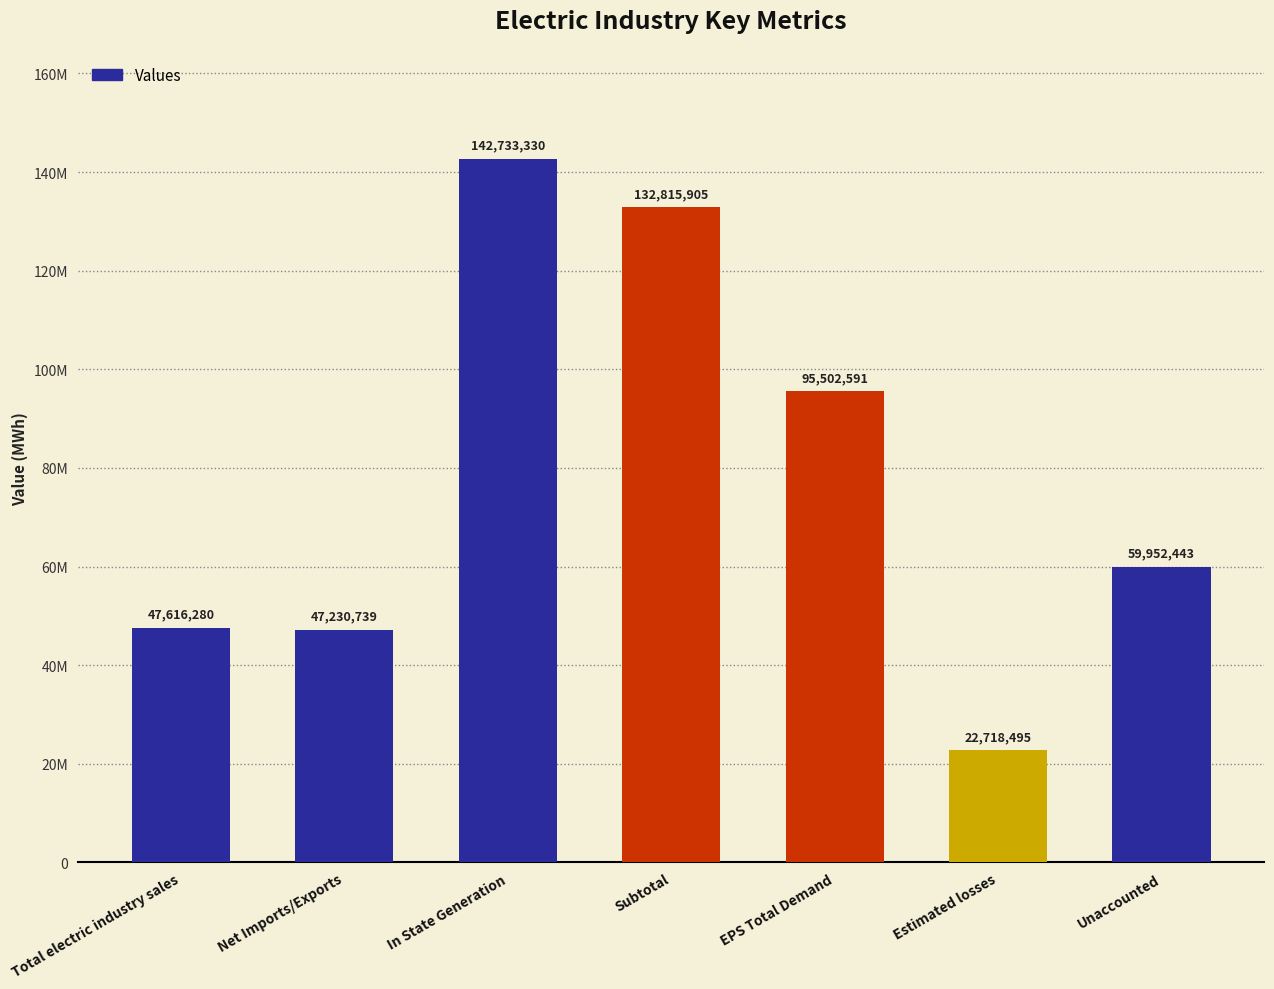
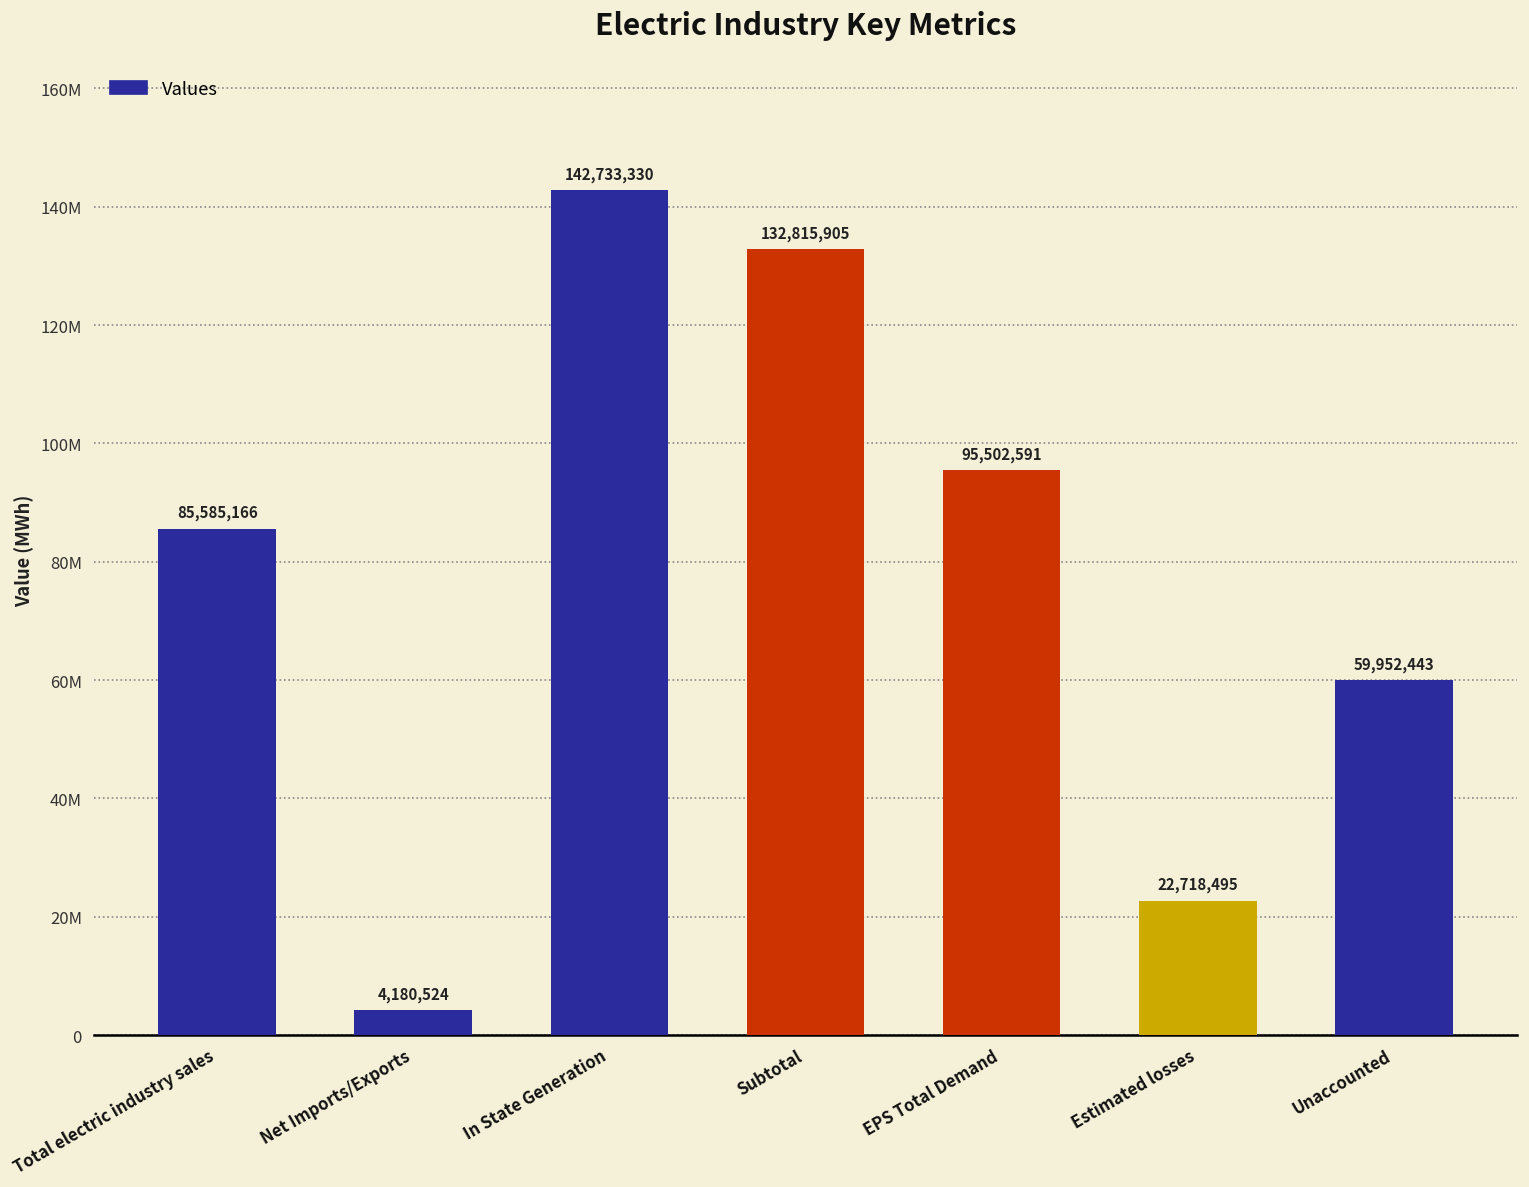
  {
-   "Total electric industry sales": "47,616,280",
-   "Net Imports/Exports": "47,230,739",
+   "Total electric industry sales": "85,585,166",
+   "Net Imports/Exports": "4,180,524",
    "In State Generation": "142,733,330",
    "Subtotal": "132,815,905",
    "EPS Total Demand": "95,502,591",
    "Estimated losses": "22,718,495",
    "Unaccounted": "59,952,443"
  }
